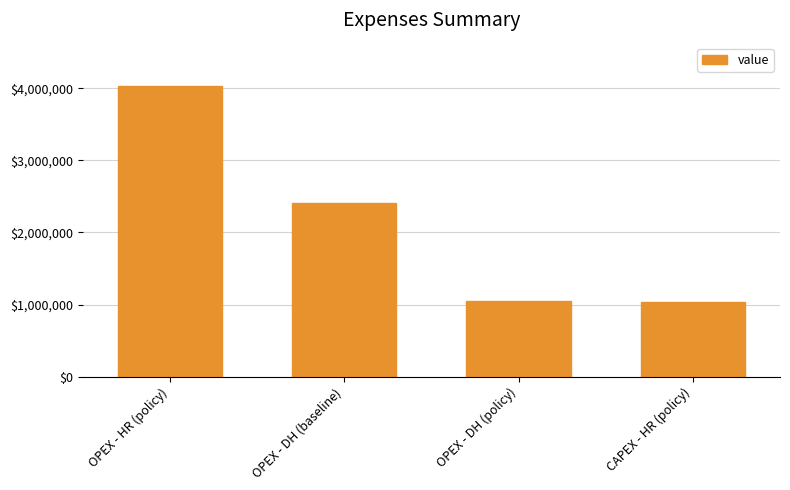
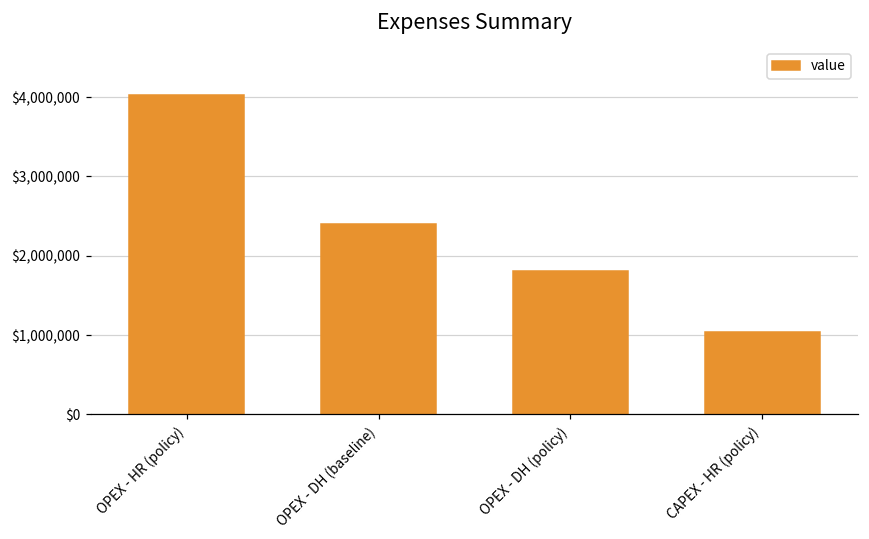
  {
    "OPEX - HR (policy)": "$4,000,000",
    "OPEX - DH (baseline)": "$2,400,000",
-   "OPEX - DH (policy)": "$1,100,000",
+   "OPEX - DH (policy)": "$1,800,000",
    "CAPEX - HR (policy)": "$1,000,000"
  }
